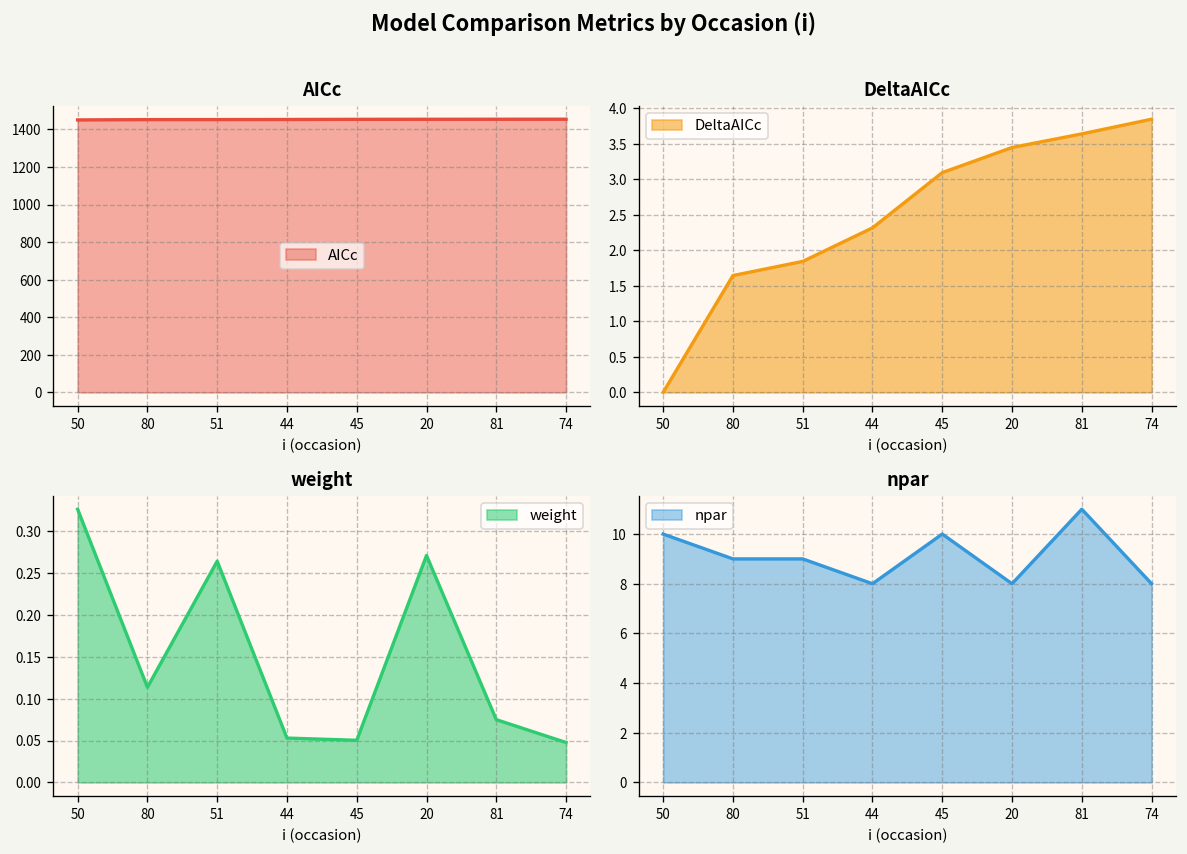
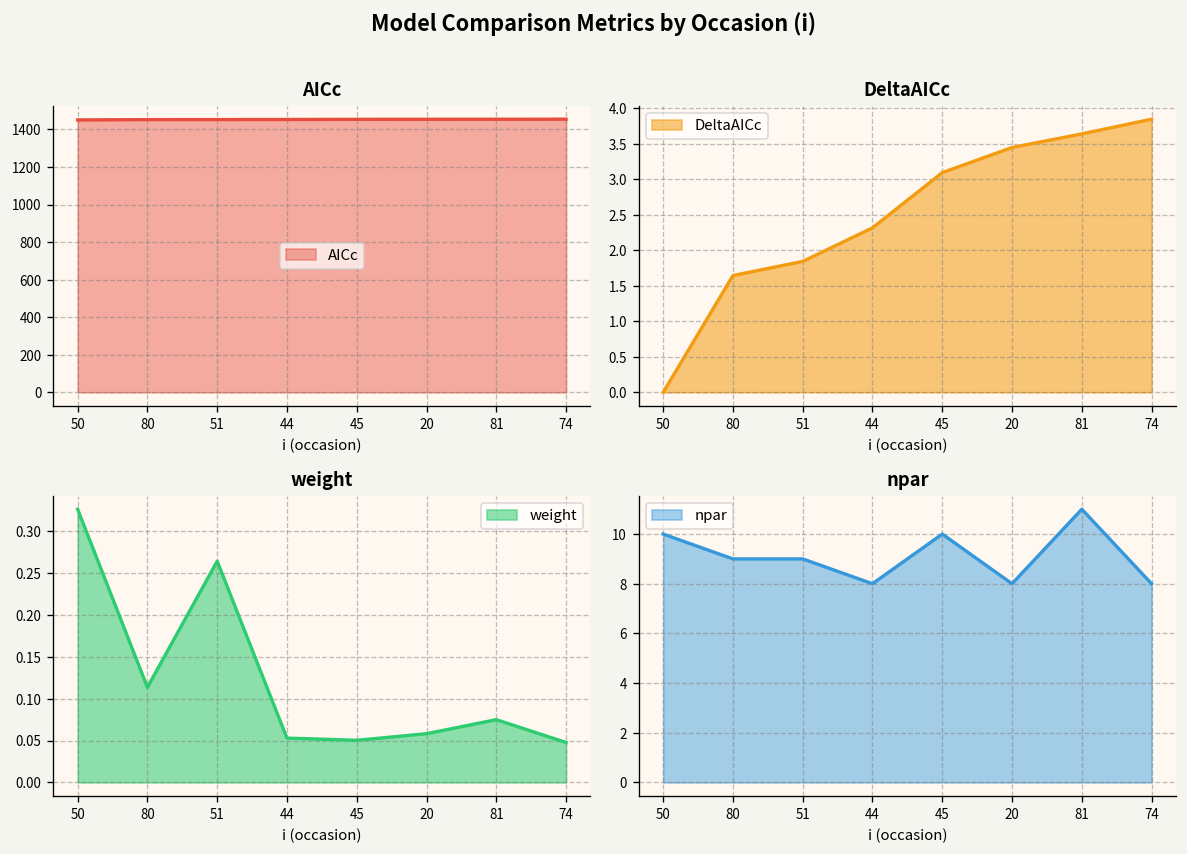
  {
    "AICc": {
      "50": 1450,
      "80": 1450,
      "51": 1450,
      "44": 1450,
      "45": 1450,
      "20": 1450,
      "81": 1450,
      "74": 1450
    },
    "DeltaAICc": {
      "50": 0.0,
      "80": 1.6,
      "51": 1.8,
      "44": 2.3,
      "45": 3.1,
      "20": 3.4,
      "81": 3.6,
      "74": 3.8
    },
    "weight": {
      "50": 0.33,
      "80": 0.11,
      "51": 0.26,
      "44": 0.05,
      "45": 0.05,
-     "20": 0.27,
+     "20": 0.06,
      "81": 0.07,
      "74": 0.05
    },
    "npar": {
      "50": 10.0,
      "80": 9.0,
      "51": 9.0,
      "44": 8.0,
      "45": 10.0,
      "20": 8.0,
      "81": 11.0,
      "74": 8.0
    }
  }
